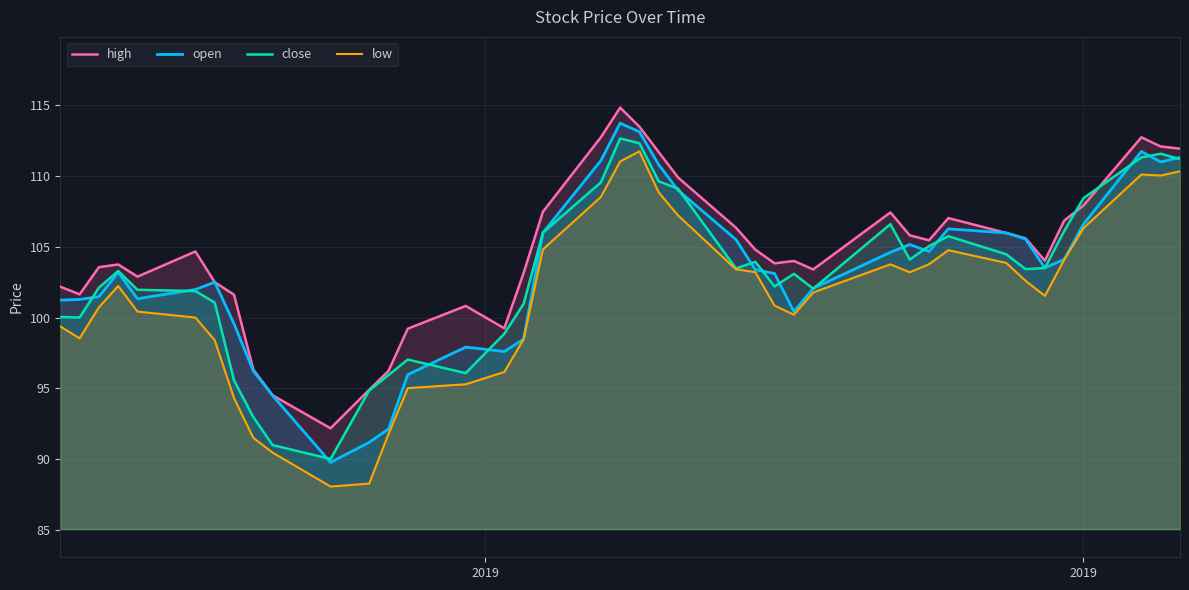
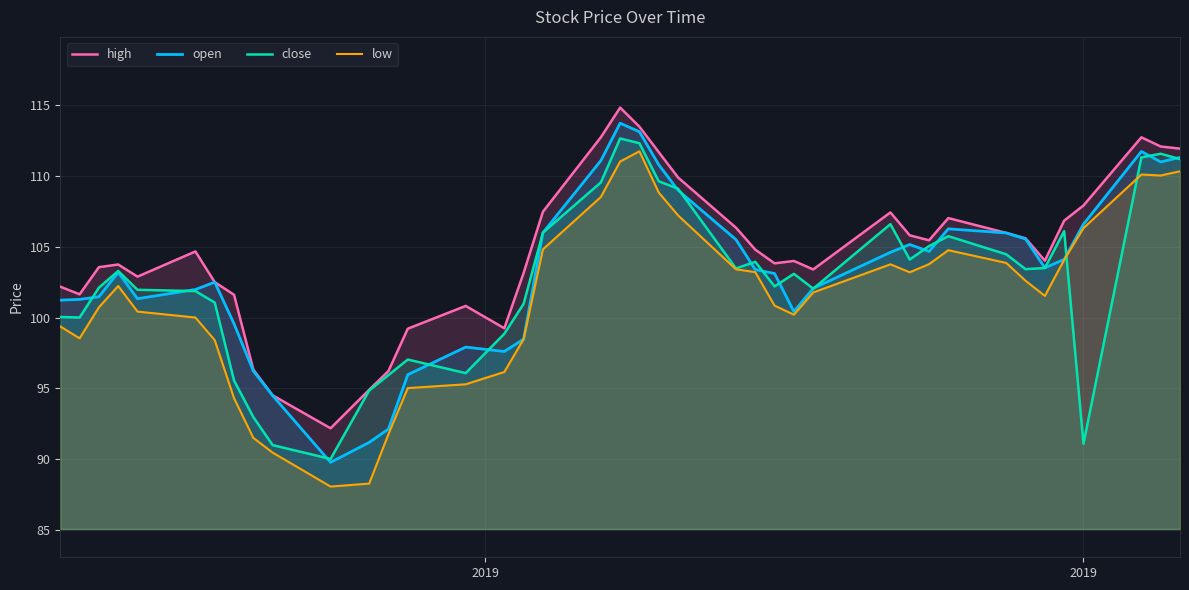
  {
    "high": {
      "2019": 107.9
    },
    "open": {
      "2019": 106.6
    },
    "close": {
-     "2019": 108.4
+     "2019": 91.1
    },
    "low": {
      "2019": 106.3
    }
  }
